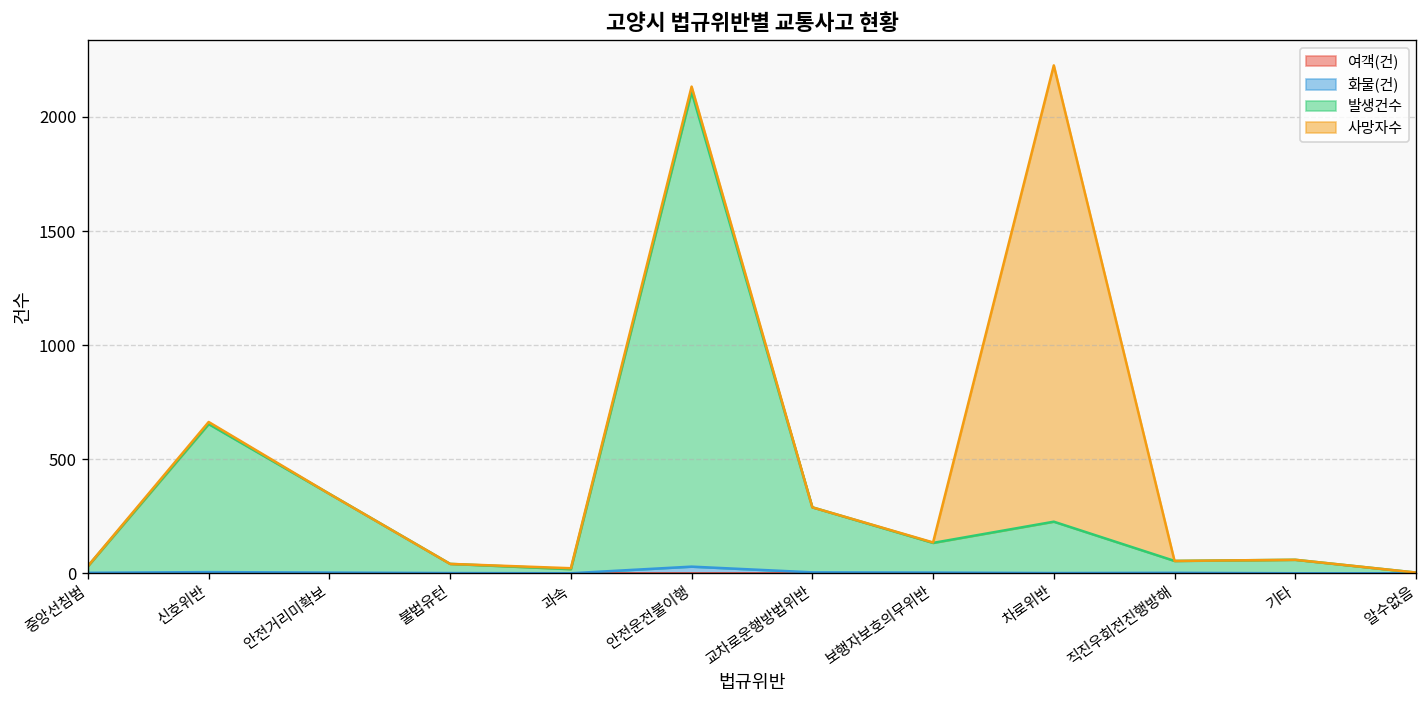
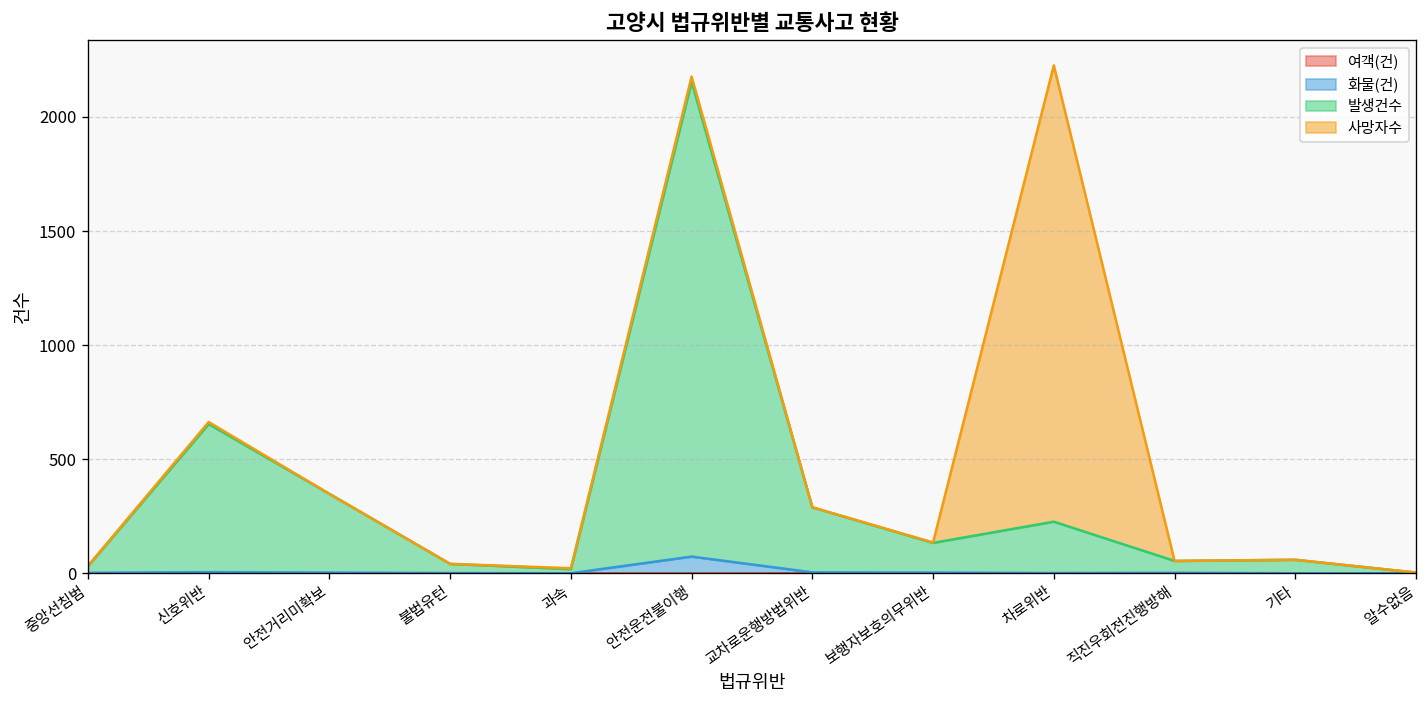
  {
    "여객(건)": {
      "안전운전불이행": 0
    },
    "화물(건)": {
-     "안전운전불이행": 30
+     "안전운전불이행": 70
    },
    "발생건수": {
      "안전운전불이행": 2080,
      "차로위반": 230
    },
    "사망자수": {
      "안전운전불이행": 20,
      "차로위반": 2000
    }
  }
